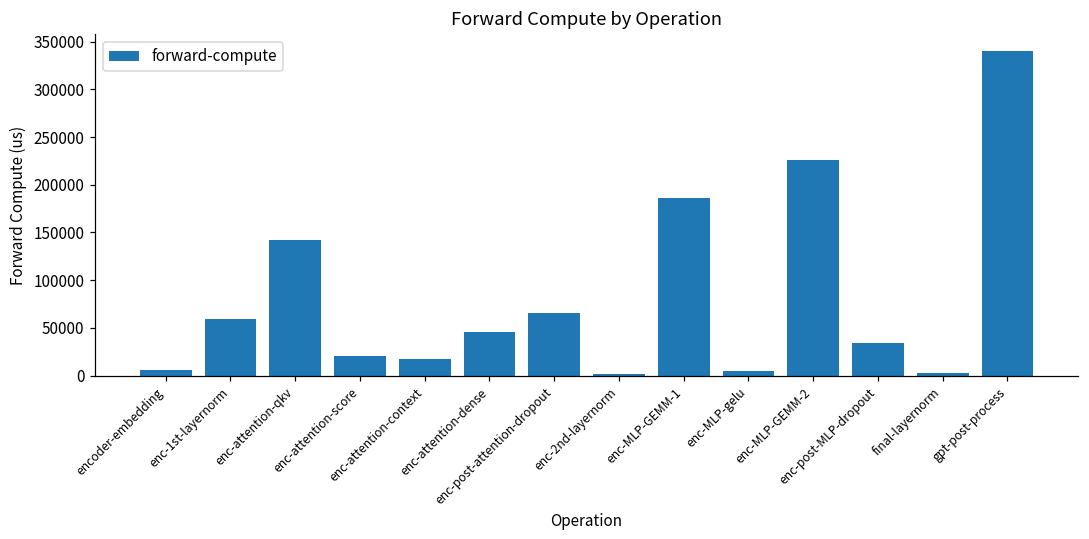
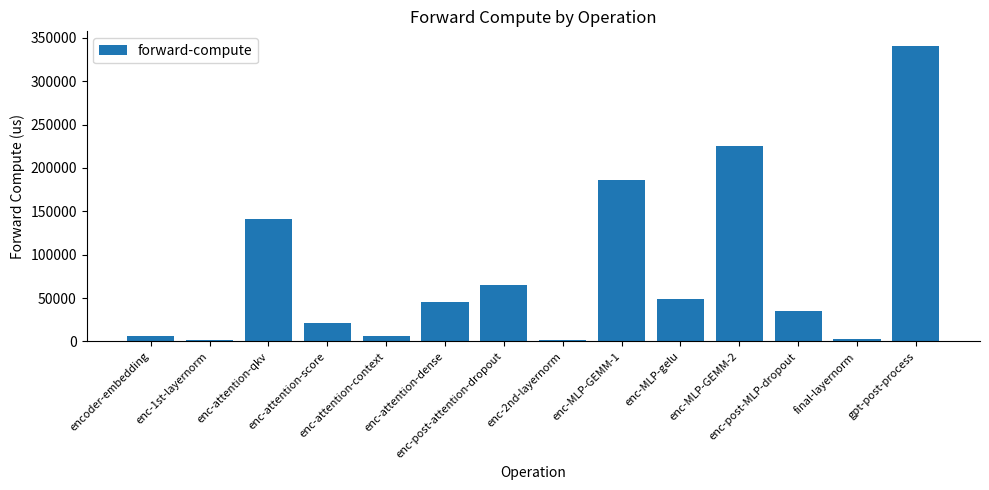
  {
    "encoder-embedding": 10000,
-   "enc-1st-layernorm": 60000,
+   "enc-1st-layernorm": 0,
    "enc-attention-qkv": 140000,
    "enc-attention-score": 20000,
-   "enc-attention-context": 20000,
+   "enc-attention-context": 10000,
    "enc-attention-dense": 50000,
    "enc-post-attention-dropout": 70000,
    "enc-MLP-GEMM-1": 190000,
-   "enc-MLP-gelu": 0,
+   "enc-MLP-gelu": 50000,
    "enc-MLP-GEMM-2": 230000,
    "enc-post-MLP-dropout": 30000,
    "final-layernorm": 0,
    "gpt-post-process": 340000
  }
